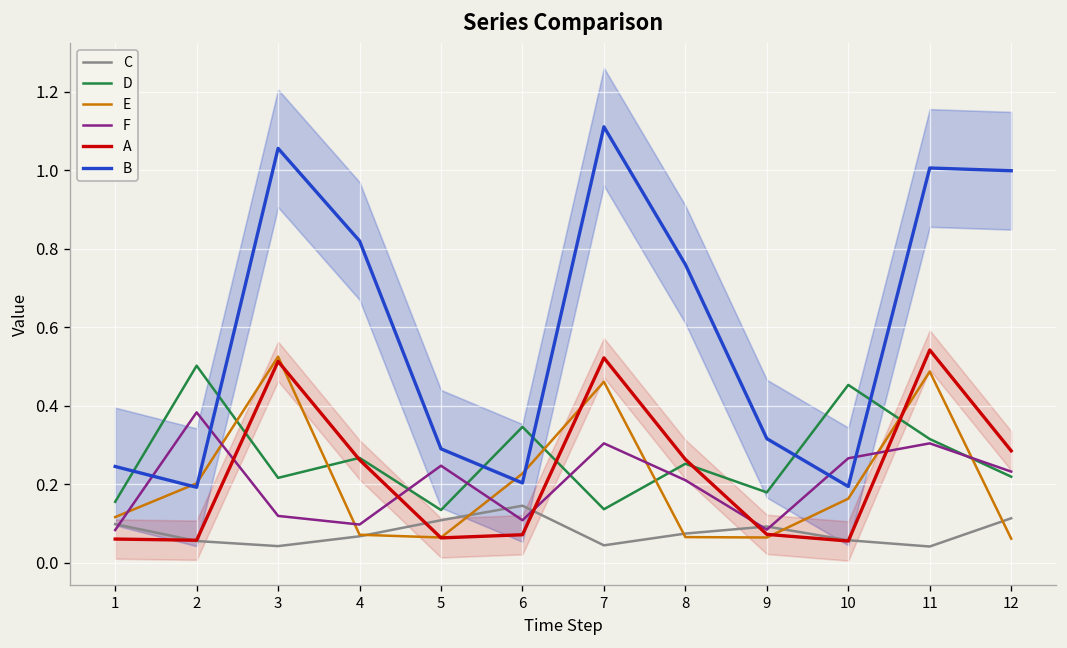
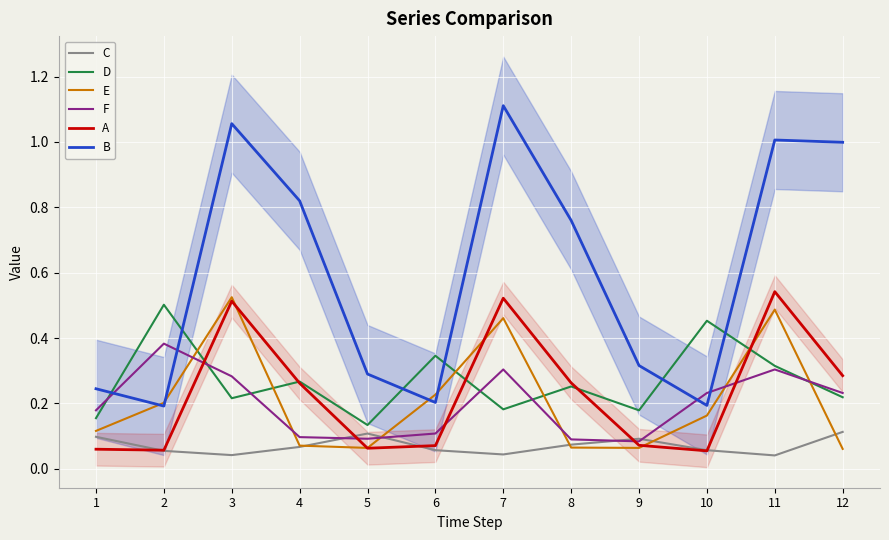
  {
    "C": {
      "1": 0.10,
      "3": 0.04,
-     "6": 0.15,
+     "6": 0.06,
      "7": 0.04,
      "8": 0.07,
      "9": 0.09,
      "11": 0.04,
      "12": 0.11
    },
    "D": {
      "1": 0.16,
      "2": 0.50,
      "3": 0.22,
      "5": 0.13,
-     "7": 0.14,
+     "7": 0.18,
      "8": 0.25,
      "9": 0.18,
      "10": 0.45,
      "11": 0.32,
      "12": 0.22
    },
    "E": {
      "2": 0.20,
      "3": 0.53,
      "6": 0.23,
      "7": 0.46,
      "8": 0.07,
      "9": 0.06,
      "10": 0.16,
      "11": 0.49,
      "12": 0.06
    },
    "F": {
-     "1": 0.08,
+     "1": 0.18,
      "2": 0.38,
-     "3": 0.12,
+     "3": 0.28,
      "4": 0.10,
-     "5": 0.25,
+     "5": 0.09,
      "6": 0.11,
      "7": 0.30,
-     "8": 0.21,
+     "8": 0.09,
      "9": 0.08,
-     "10": 0.27,
+     "10": 0.23,
      "11": 0.30,
      "12": 0.23
    }
  }
